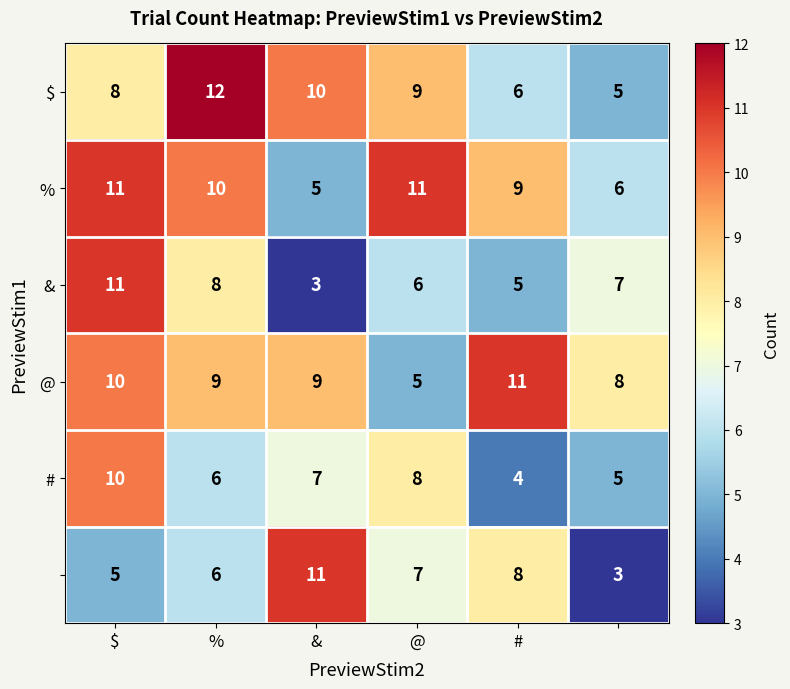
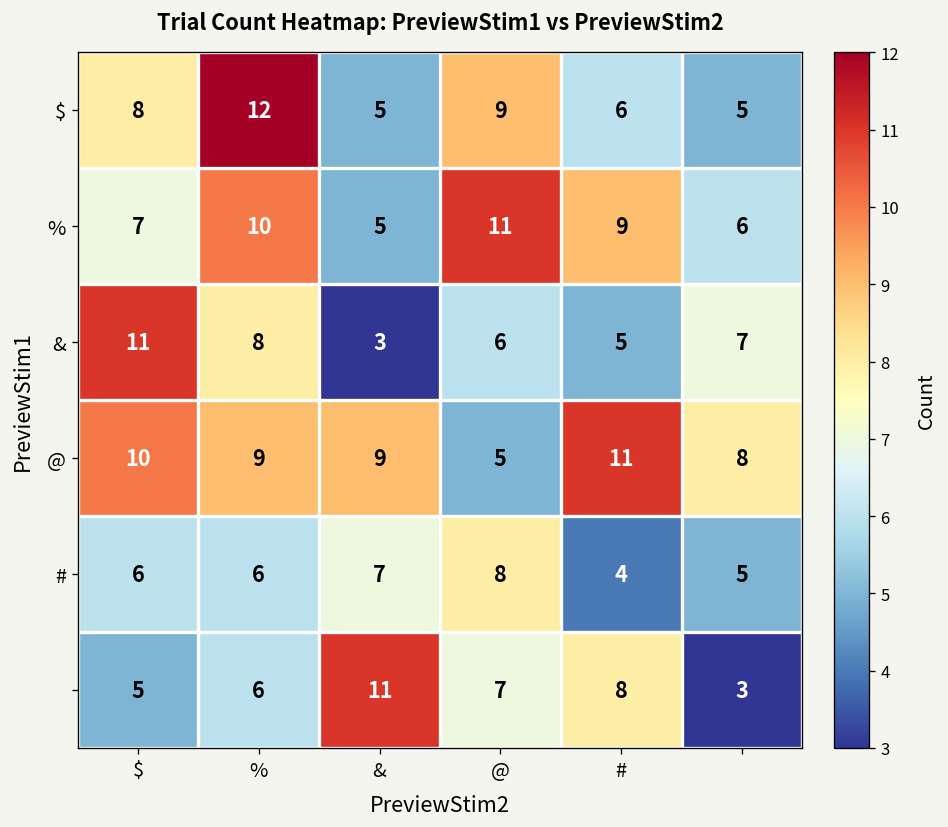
  {
    "$": {
      "$": 8,
      "%": 12,
-     "&": 10,
+     "&": 5,
      "@": 9,
      "#": 6
    },
    "%": {
-     "$": 11,
+     "$": 7,
      "%": 10,
      "&": 5,
      "@": 11,
      "#": 9
    },
    "&": {
      "$": 11,
      "%": 8,
      "&": 3,
      "@": 6,
      "#": 5
    },
    "@": {
      "$": 10,
      "%": 9,
      "&": 9,
      "@": 5,
      "#": 11
    },
    "#": {
-     "$": 10,
+     "$": 6,
      "%": 6,
      "&": 7,
      "@": 8,
      "#": 4
    }
  }
